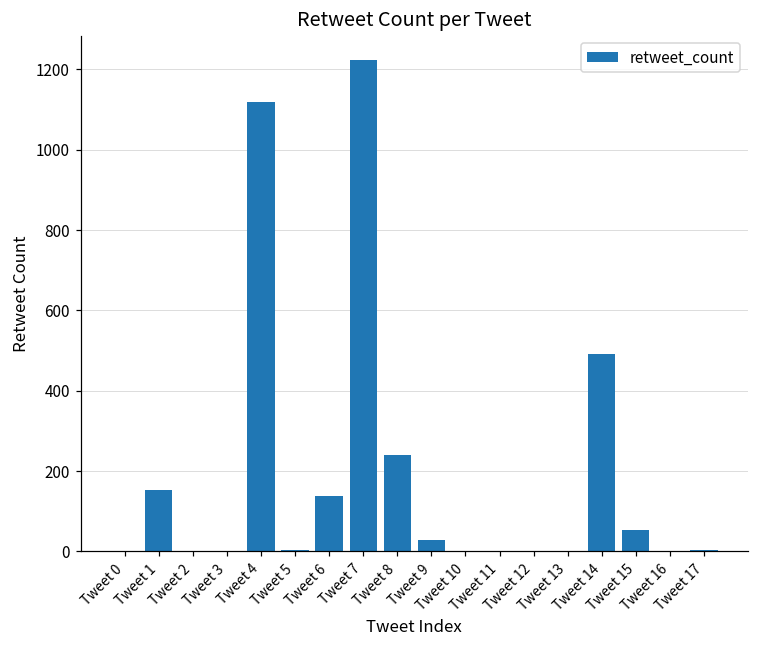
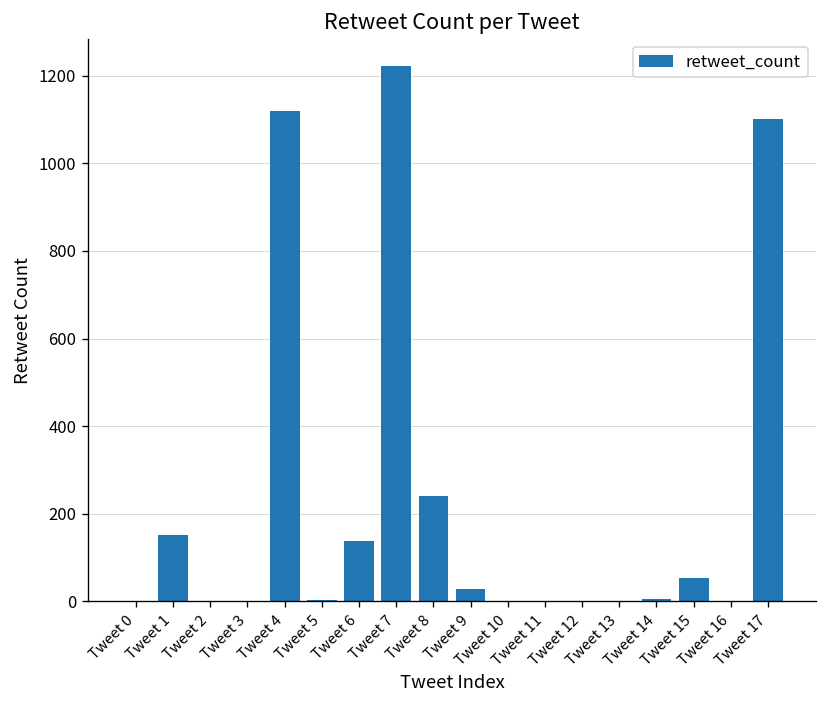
  {
    "Tweet 1": 150,
    "Tweet 2": 0,
    "Tweet 3": 0,
    "Tweet 4": 1120,
    "Tweet 6": 140,
    "Tweet 7": 1220,
    "Tweet 8": 240,
    "Tweet 9": 30,
    "Tweet 10": 0,
    "Tweet 13": 0,
-   "Tweet 14": 490,
+   "Tweet 14": 10,
    "Tweet 15": 50,
-   "Tweet 17": 0
+   "Tweet 17": 1100
  }
